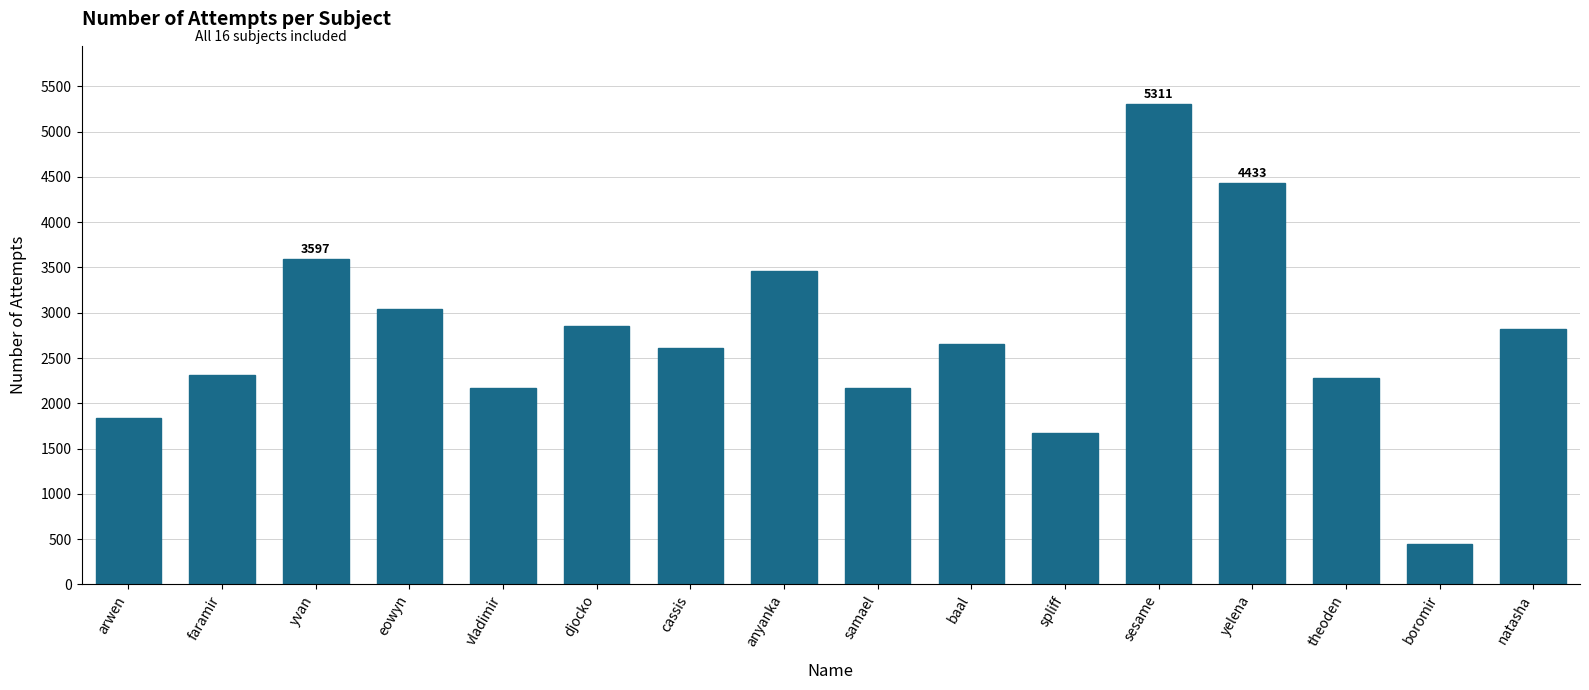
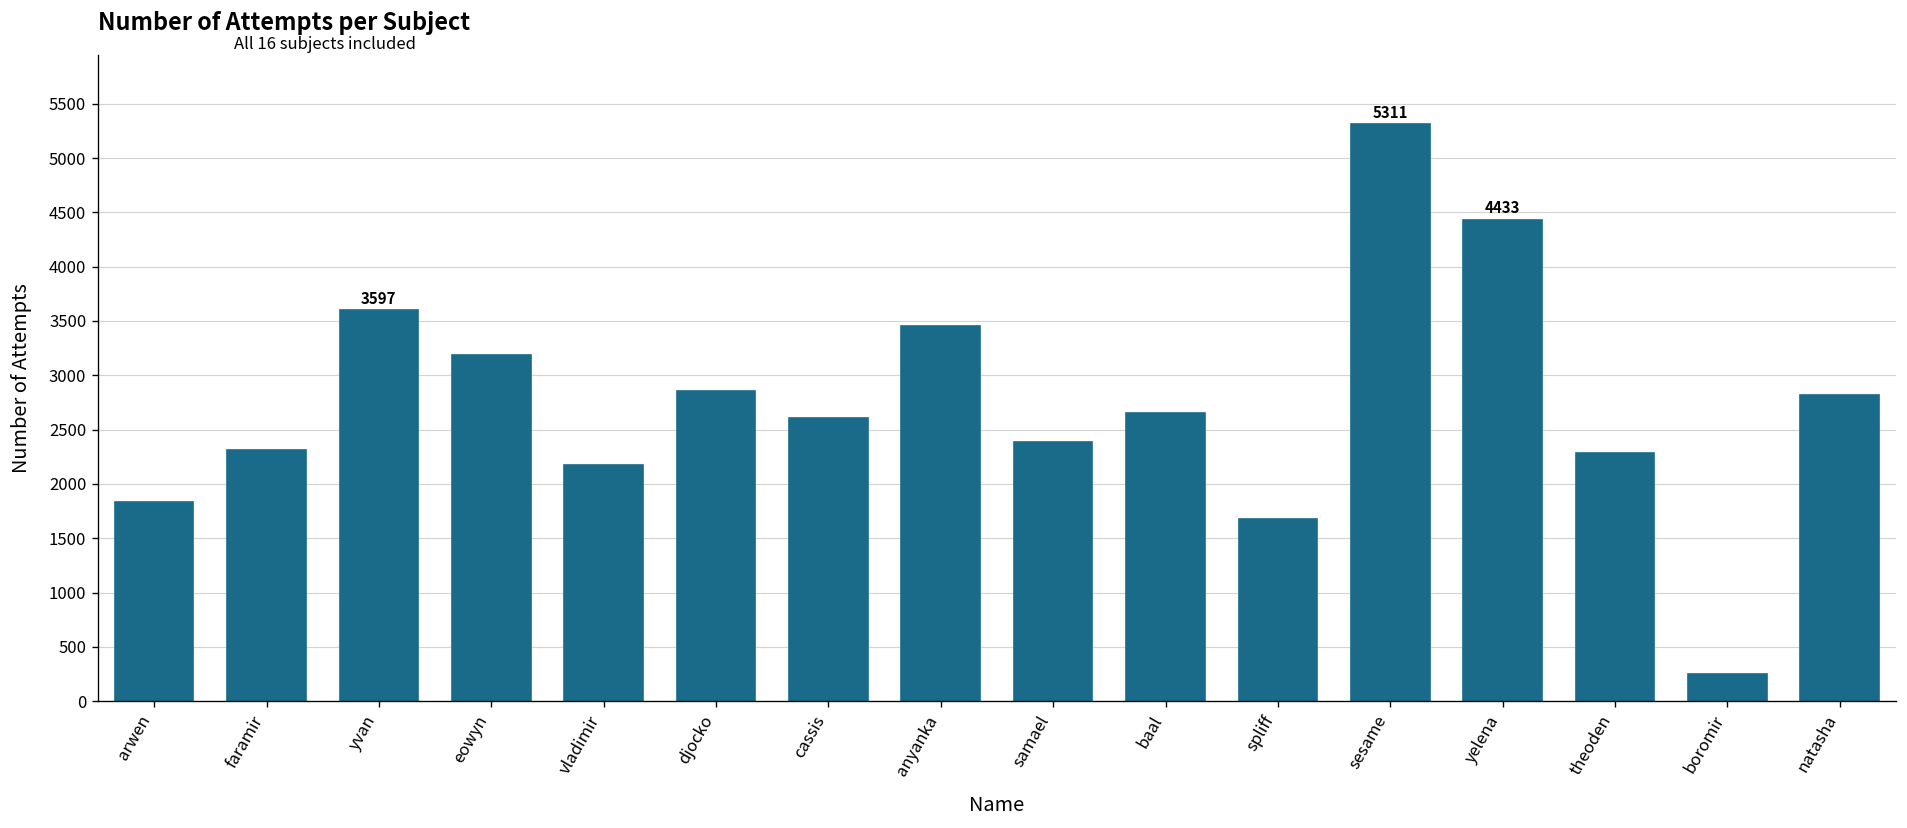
  {
    "arwen": 1800,
    "faramir": 2300,
-   "eowyn": 3000,
+   "eowyn": 3200,
    "vladimir": 2200,
    "djocko": 2900,
    "cassis": 2600,
    "anyanka": 3500,
-   "samael": 2200,
+   "samael": 2400,
    "baal": 2700,
    "spliff": 1700,
    "theoden": 2300,
-   "boromir": 400,
+   "boromir": 200,
    "natasha": 2800
  }
